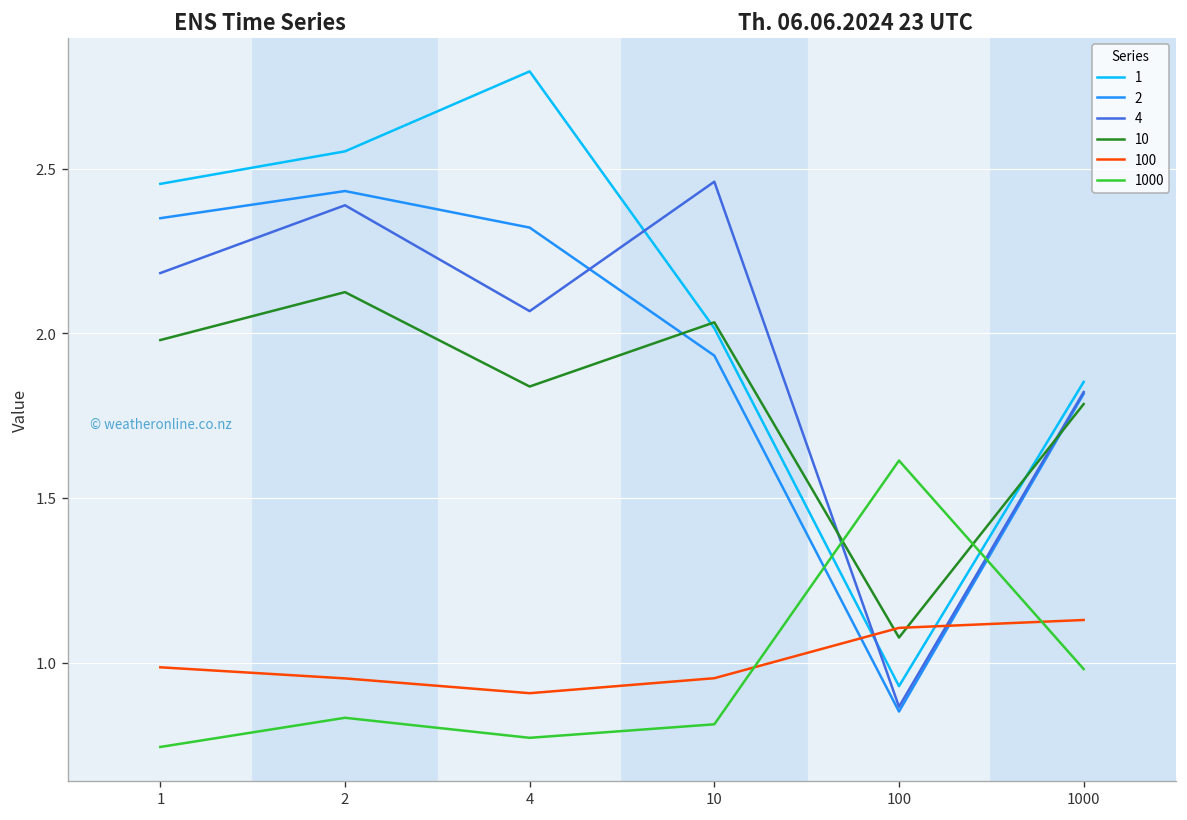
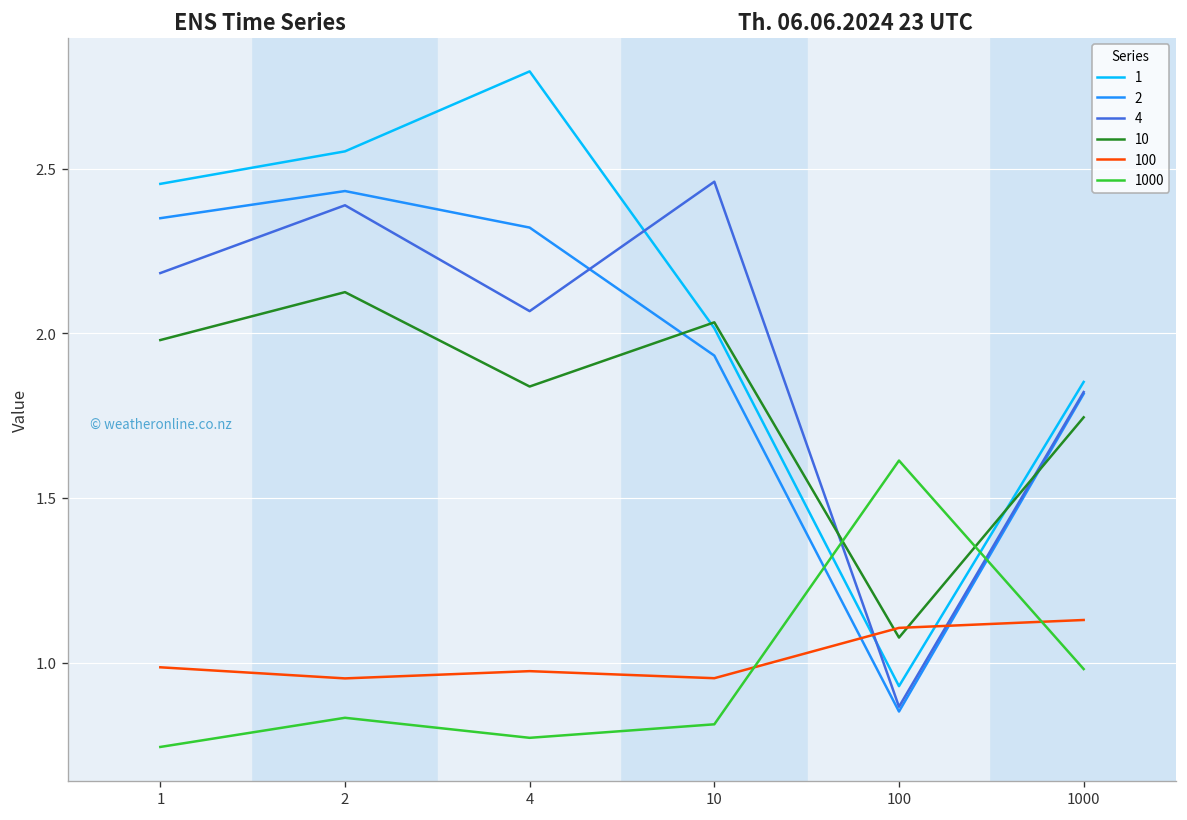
  {
    "4": {
      "1": 2.18,
      "2": 2.39,
      "4": 2.07,
      "10": 2.46,
      "100": 0.87
    },
    "10": {
      "1": 1.98,
      "2": 2.13,
      "4": 1.84,
      "10": 2.03,
      "100": 1.08,
-     "1000": 1.79
+     "1000": 1.75
    },
    "100": {
      "1": 0.99,
      "2": 0.95,
-     "4": 0.91,
+     "4": 0.97,
      "10": 0.95,
      "100": 1.11,
      "1000": 1.13
    },
    "1000": {
      "1": 0.74,
      "2": 0.83,
      "4": 0.77,
      "10": 0.81,
      "100": 1.61,
      "1000": 0.98
    }
  }
